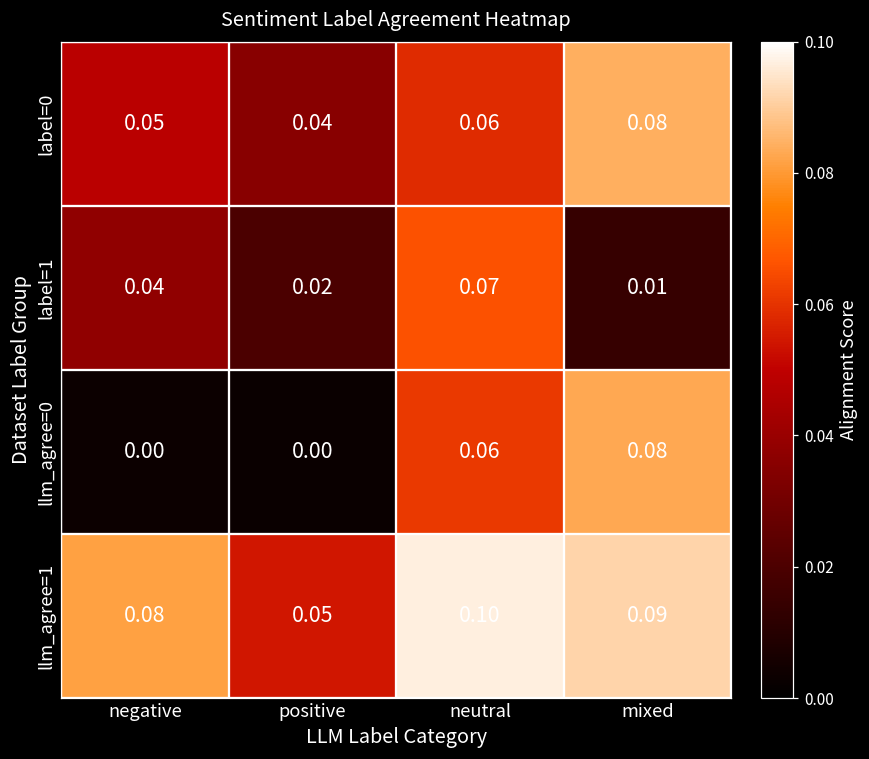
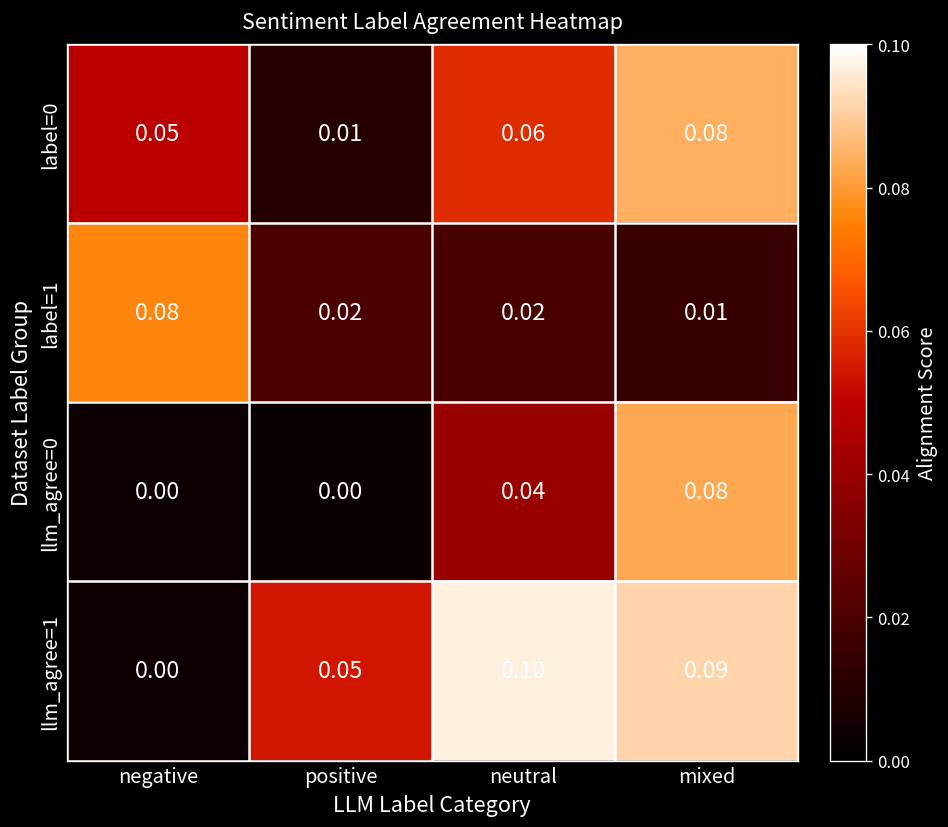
  {
    "label=0": {
      "negative": 0.05,
-     "positive": 0.04,
+     "positive": 0.01,
      "neutral": 0.06,
      "mixed": 0.08
    },
    "label=1": {
-     "negative": 0.04,
+     "negative": 0.08,
      "positive": 0.02,
-     "neutral": 0.07,
+     "neutral": 0.02,
      "mixed": 0.01
    },
    "llm_agree=0": {
      "negative": 0.00,
      "positive": 0.00,
-     "neutral": 0.06,
+     "neutral": 0.04,
      "mixed": 0.08
    },
    "llm_agree=1": {
-     "negative": 0.08,
+     "negative": 0.00,
      "positive": 0.05,
      "mixed": 0.09
    }
  }
